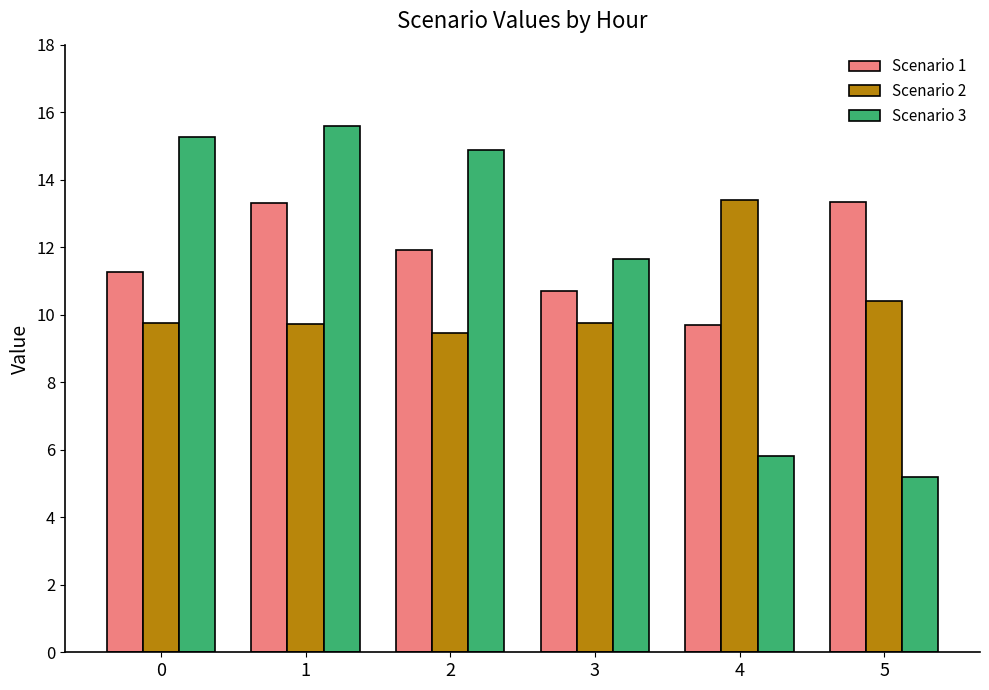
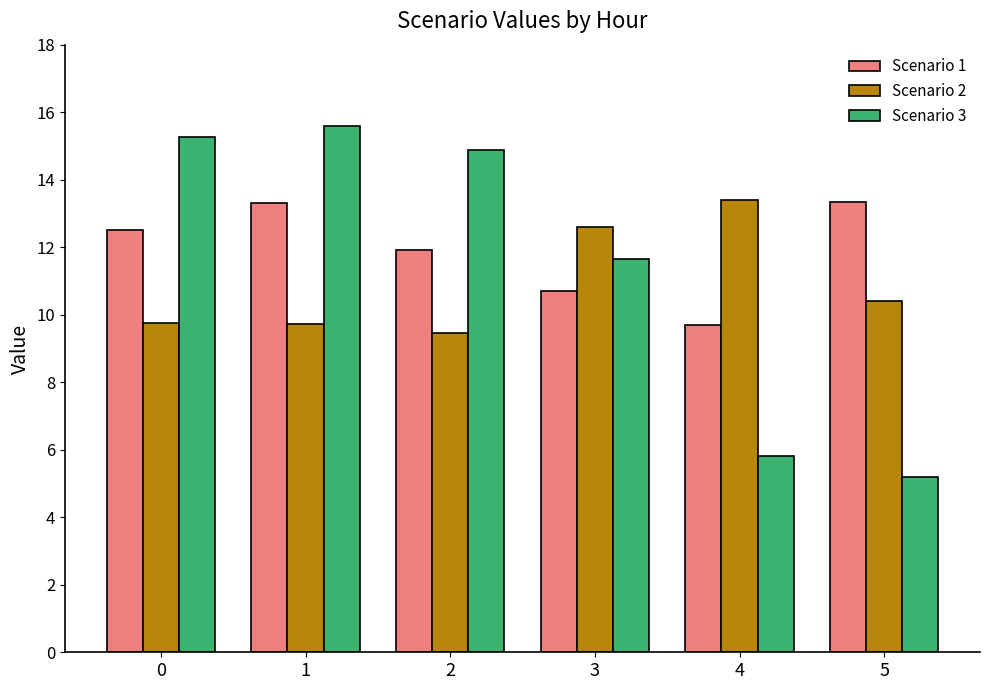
  {
    "Scenario 1": {
-     "0": 11.3,
+     "0": 12.5,
      "1": 13.3,
      "2": 11.9,
      "3": 10.7,
      "4": 9.7,
      "5": 13.3
    },
    "Scenario 2": {
      "0": 9.8,
      "1": 9.7,
      "2": 9.5,
-     "3": 9.8,
+     "3": 12.6,
      "4": 13.4,
      "5": 10.4
    },
    "Scenario 3": {
      "0": 15.3,
      "1": 15.6,
      "2": 14.9,
      "3": 11.6,
      "4": 5.8,
      "5": 5.2
    }
  }
